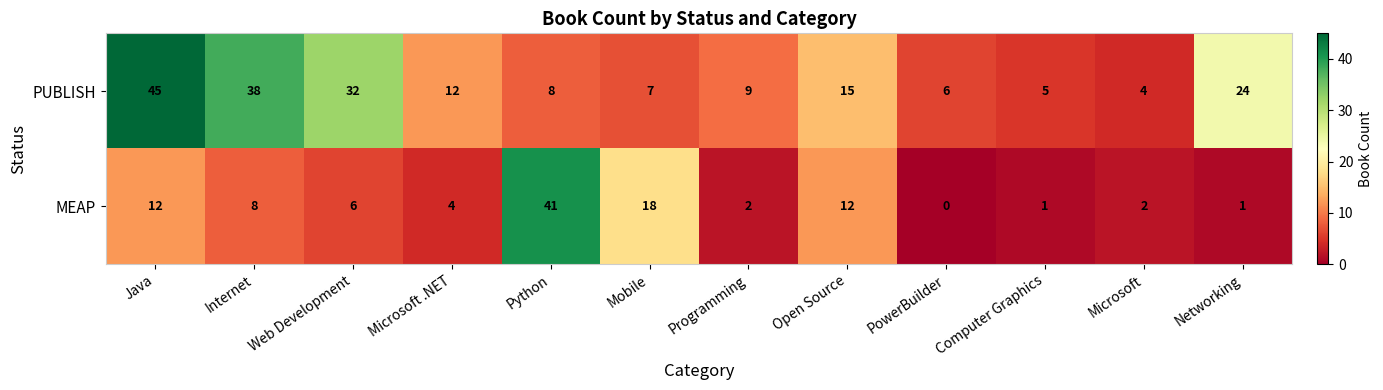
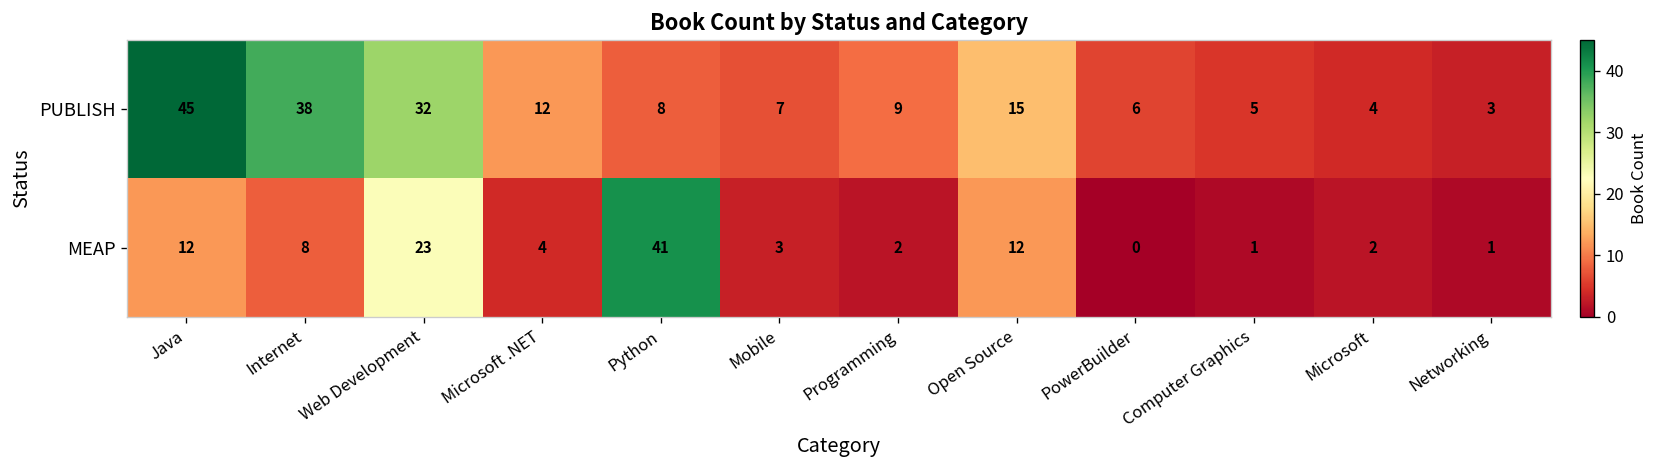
  {
    "PUBLISH": {
      "Java": 45,
      "Internet": 38,
      "Web Development": 32,
      "Microsoft .NET": 12,
      "Python": 8,
      "Mobile": 7,
      "Programming": 9,
      "Open Source": 15,
      "PowerBuilder": 6,
      "Computer Graphics": 5,
      "Microsoft": 4,
-     "Networking": 24
+     "Networking": 3
    },
    "MEAP": {
      "Java": 12,
      "Internet": 8,
-     "Web Development": 6,
+     "Web Development": 23,
      "Microsoft .NET": 4,
      "Python": 41,
-     "Mobile": 18,
+     "Mobile": 3,
      "Programming": 2,
      "Open Source": 12,
      "PowerBuilder": 0,
      "Computer Graphics": 1,
      "Microsoft": 2,
      "Networking": 1
    }
  }
